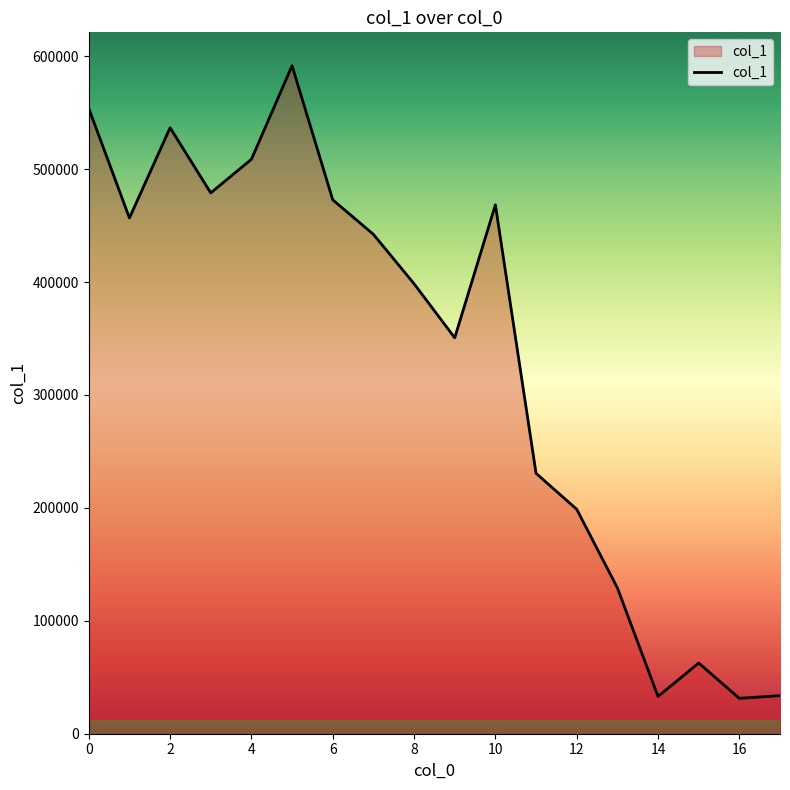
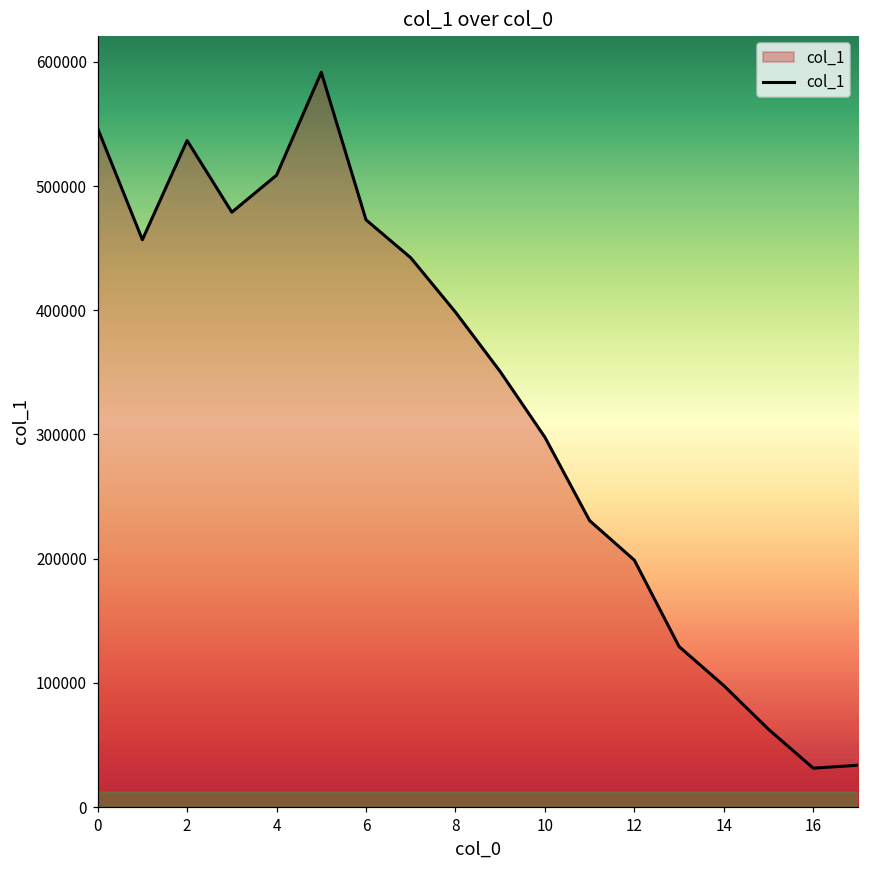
  {
-   "0": 554000,
+   "0": 546000,
    "2": 537000,
    "4": 509000,
    "6": 473000,
    "8": 398000,
-   "10": 468000,
+   "10": 298000,
    "12": 199000,
-   "14": 33000,
+   "14": 98000,
    "16": 31000
  }
